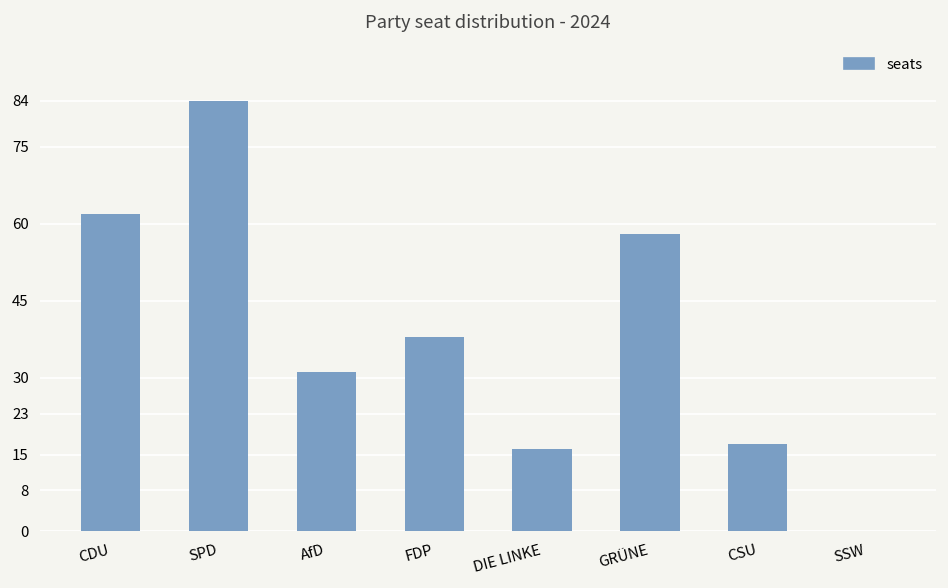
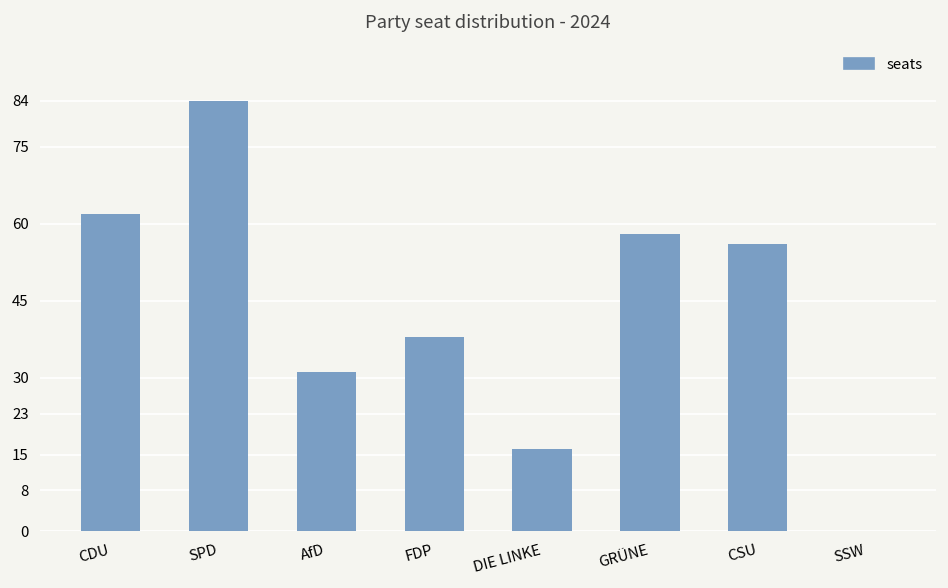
  {
    "CDU": 62,
    "SPD": 84,
    "AfD": 31,
    "FDP": 38,
    "DIE LINKE": 16,
    "GRÜNE": 58,
-   "CSU": 17,
+   "CSU": 56,
    "SSW": 0
  }
